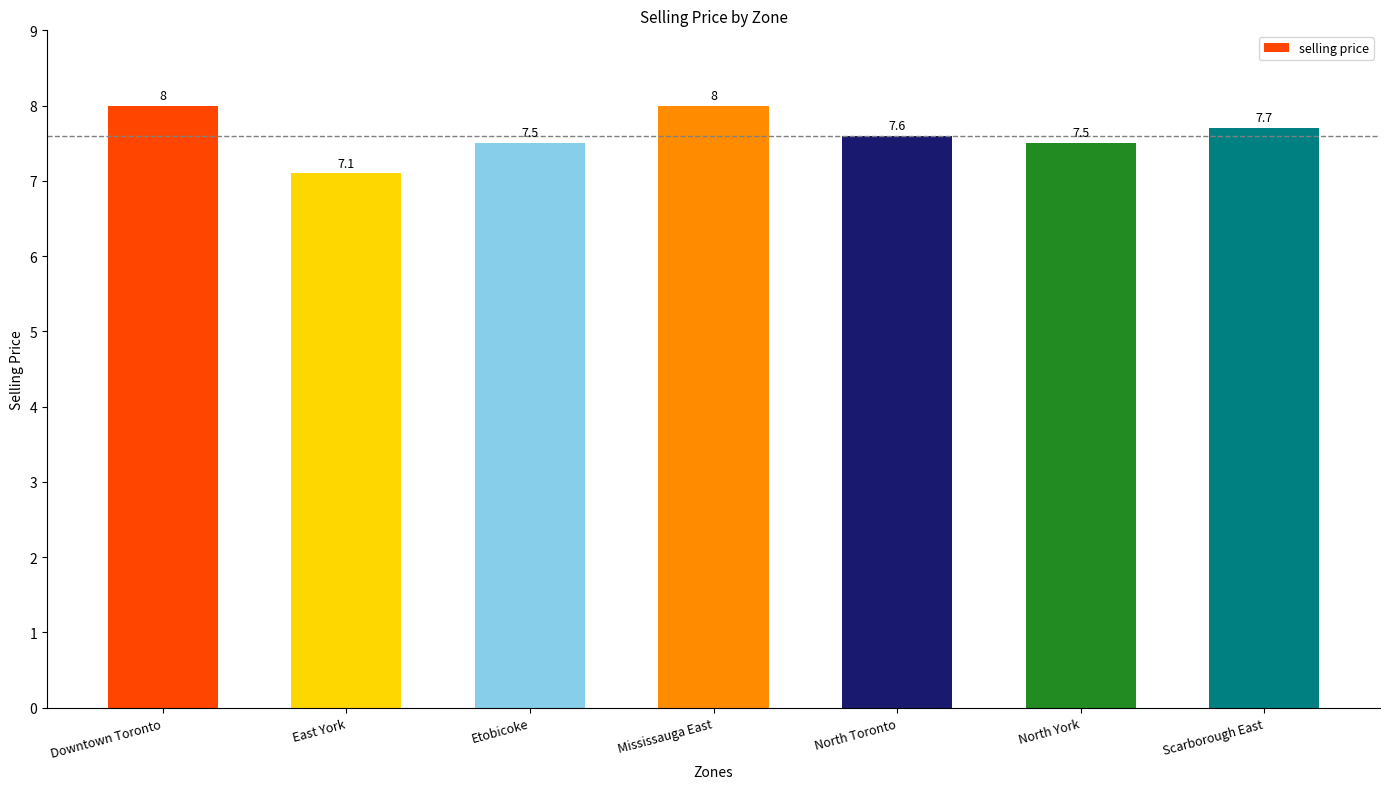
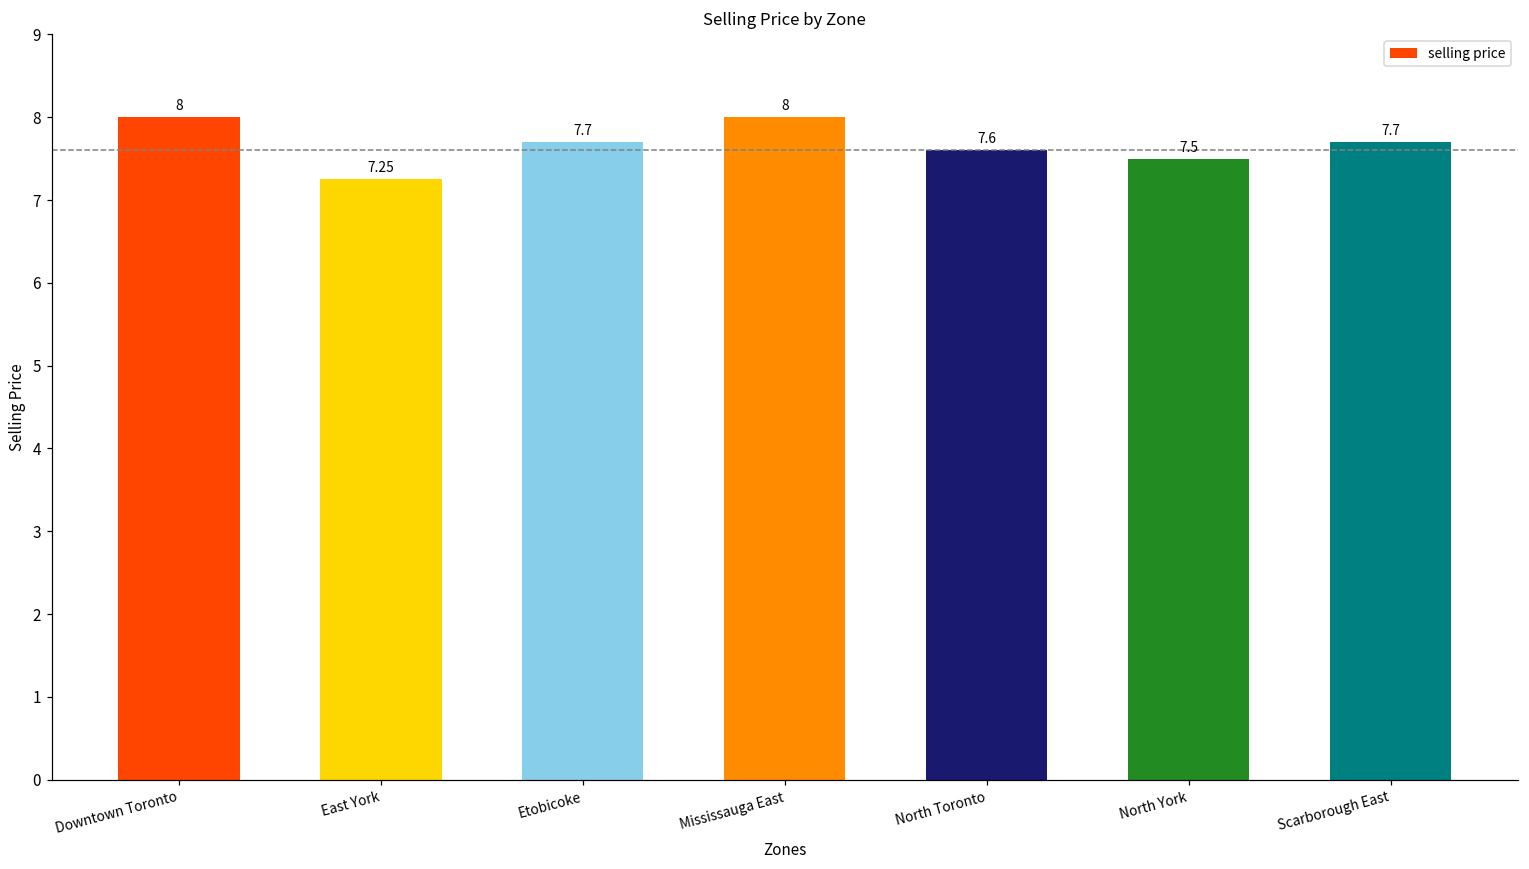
  {
    "Downtown Toronto": 8,
-   "East York": 7.1,
-   "Etobicoke": 7.5,
+   "East York": 7.25,
+   "Etobicoke": 7.7,
    "Mississauga East": 8,
    "North Toronto": 7.6,
    "North York": 7.5,
    "Scarborough East": 7.7
  }
